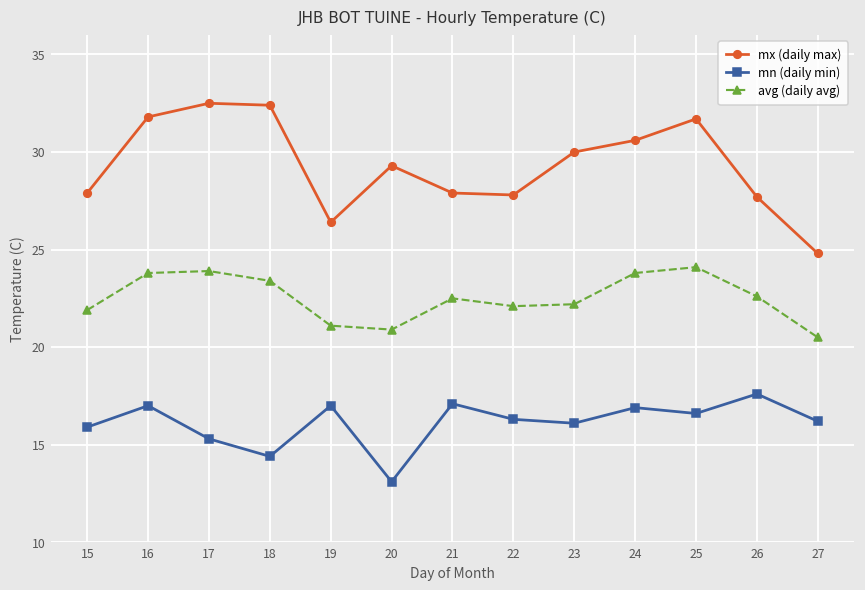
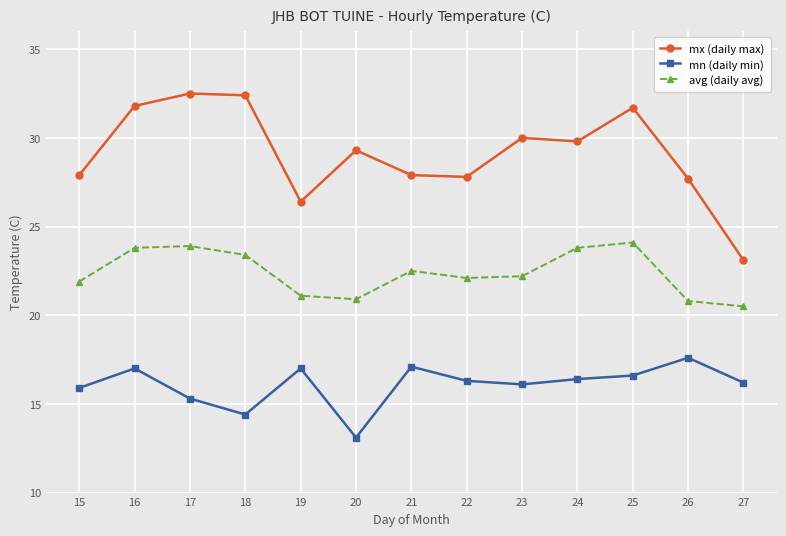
  {
    "mx (daily max)": {
      "15": 27.9,
      "16": 31.8,
      "17": 32.5,
      "18": 32.4,
      "19": 26.4,
      "20": 29.3,
      "21": 27.9,
      "22": 27.8,
      "23": 30.0,
-     "24": 30.6,
+     "24": 29.8,
      "25": 31.7,
      "26": 27.7,
-     "27": 24.8
+     "27": 23.1
    },
    "mn (daily min)": {
      "15": 15.9,
      "16": 17.0,
      "17": 15.3,
      "18": 14.4,
      "19": 17.0,
      "20": 13.1,
      "21": 17.1,
      "22": 16.3,
      "23": 16.1,
-     "24": 16.9,
+     "24": 16.4,
      "25": 16.6,
      "26": 17.6,
      "27": 16.2
    },
    "avg (daily avg)": {
      "15": 21.9,
      "16": 23.8,
      "17": 23.9,
      "18": 23.4,
      "19": 21.1,
      "20": 20.9,
      "21": 22.5,
      "22": 22.1,
      "23": 22.2,
      "24": 23.8,
      "25": 24.1,
-     "26": 22.6,
+     "26": 20.8,
      "27": 20.5
    }
  }
